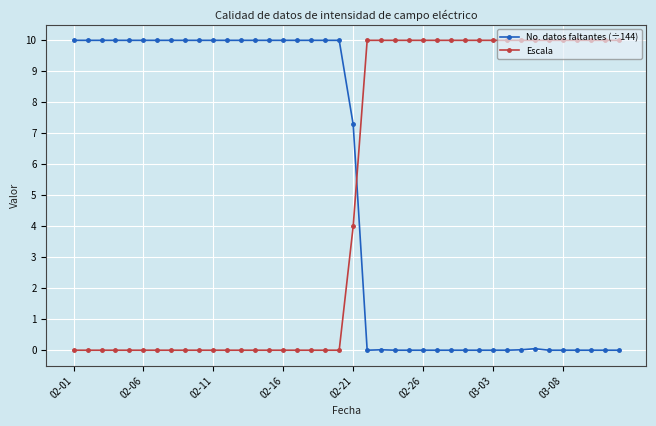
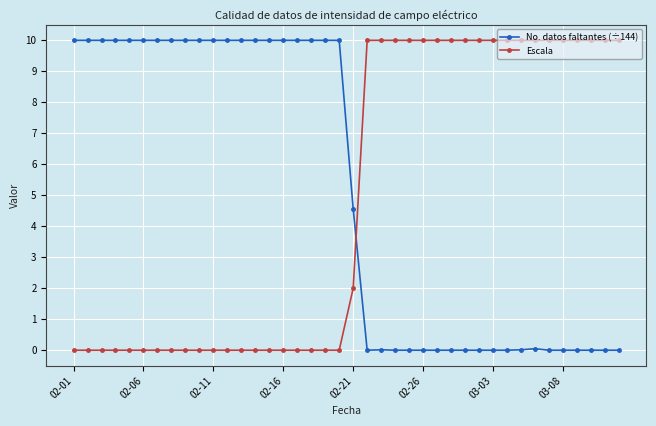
  {
    "No. datos faltantes (÷144)": {
      "02-01": 10.0,
      "02-06": 10.0,
      "02-11": 10.0,
      "02-16": 10.0,
-     "02-21": 7.3,
+     "02-21": 4.6,
      "02-26": 0.0,
      "03-03": 0.0,
      "03-08": 0.0
    },
    "Escala": {
      "02-01": 0,
      "02-06": 0,
      "02-11": 0,
      "02-16": 0,
-     "02-21": 4,
+     "02-21": 2,
      "02-26": 10,
      "03-03": 10
    }
  }
